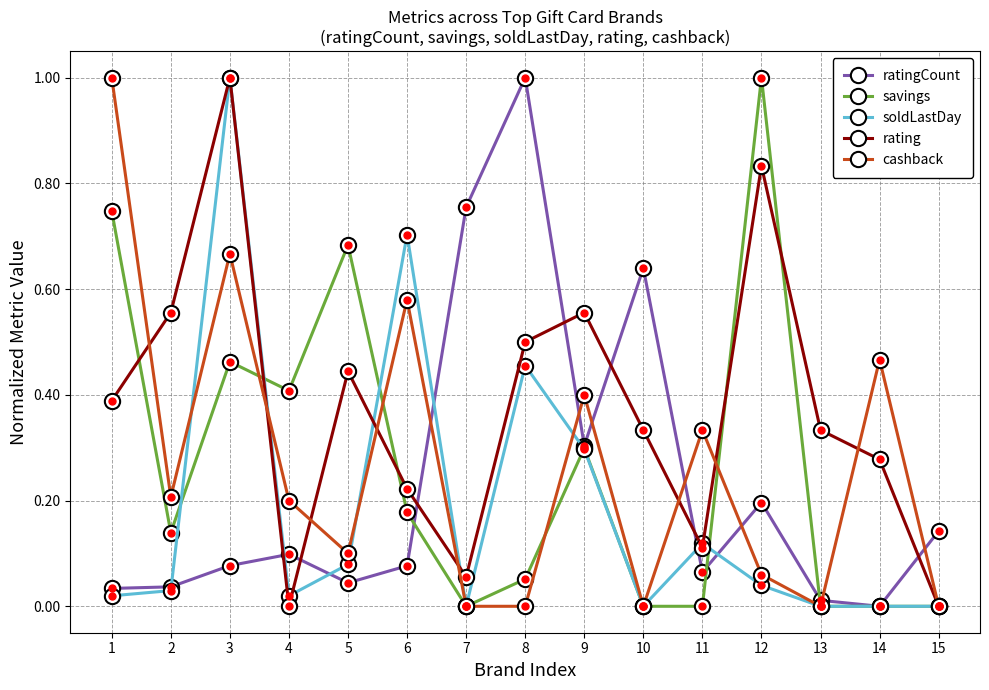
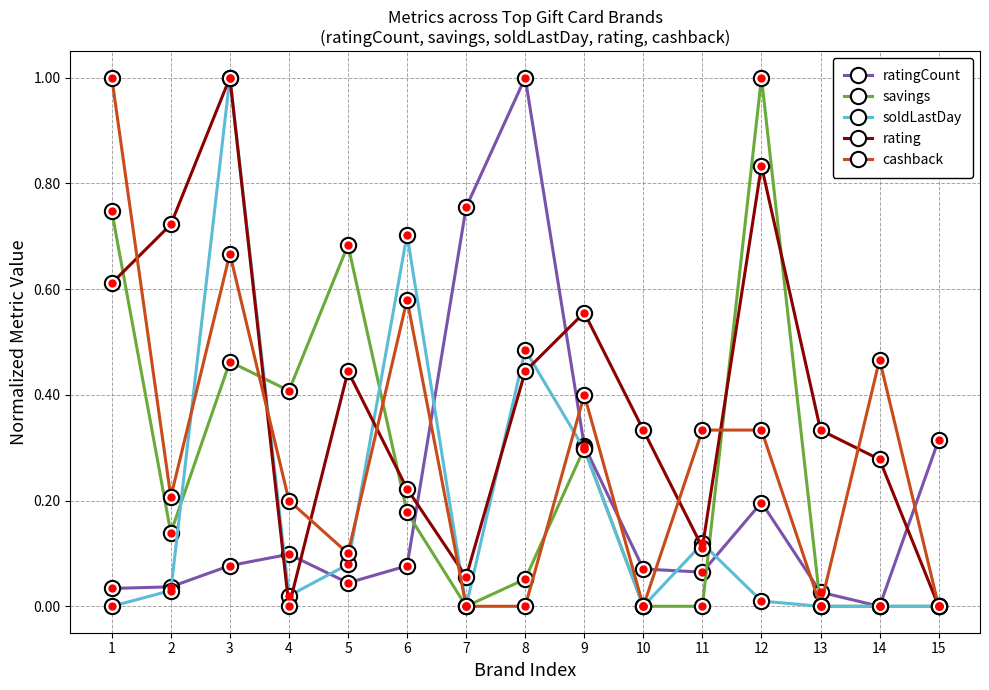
  {
    "ratingCount": {
      "1": 0.03,
      "2": 0.04,
      "3": 0.08,
      "4": 0.10,
      "5": 0.04,
      "6": 0.08,
      "7": 0.75,
      "8": 1.00,
-     "10": 0.64,
+     "10": 0.07,
      "11": 0.06,
      "12": 0.20,
-     "13": 0.01,
-     "15": 0.14
+     "13": 0.03,
+     "15": 0.31
    },
    "savings": {
      "1": 0.75,
      "2": 0.14,
      "3": 0.46,
      "4": 0.41,
      "5": 0.68,
      "6": 0.18,
      "8": 0.05,
      "11": 0.00,
      "12": 1.00
    },
    "soldLastDay": {
-     "1": 0.02,
+     "1": 0.00,
      "2": 0.03,
      "4": 0.02,
      "5": 0.08,
      "6": 0.70,
-     "8": 0.46,
+     "8": 0.49,
      "11": 0.12,
-     "12": 0.04
+     "12": 0.01
    },
    "rating": {
-     "1": 0.39,
-     "2": 0.56,
+     "1": 0.61,
+     "2": 0.72,
      "4": 0.00,
      "5": 0.44,
      "6": 0.22,
      "7": 0.06,
-     "8": 0.50,
+     "8": 0.44,
      "9": 0.56,
      "10": 0.33,
      "11": 0.11,
      "12": 0.83,
      "13": 0.33,
      "14": 0.28
    },
    "cashback": {
      "1": 1.00,
      "2": 0.21,
      "3": 0.67,
      "4": 0.20,
      "5": 0.10,
      "6": 0.58,
      "8": 0.00,
      "9": 0.40,
      "11": 0.33,
-     "12": 0.06,
+     "12": 0.33,
      "14": 0.47
    }
  }
